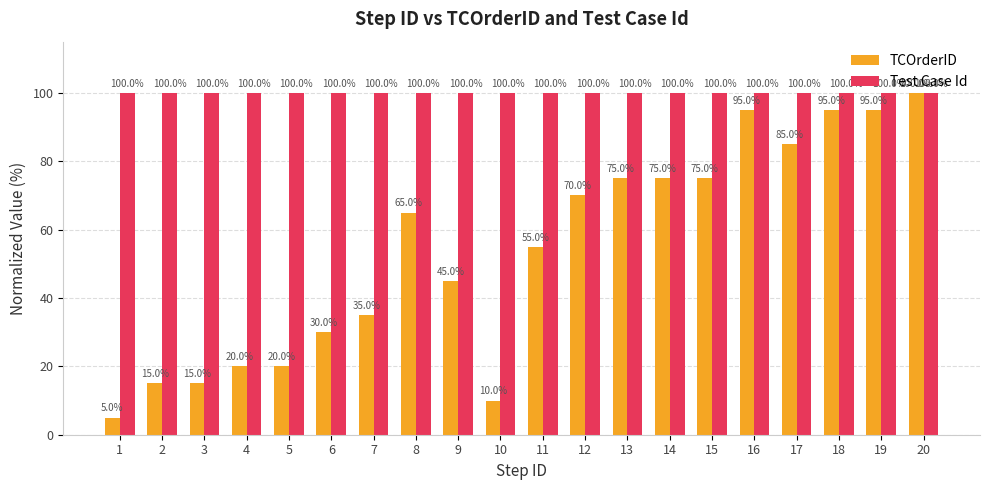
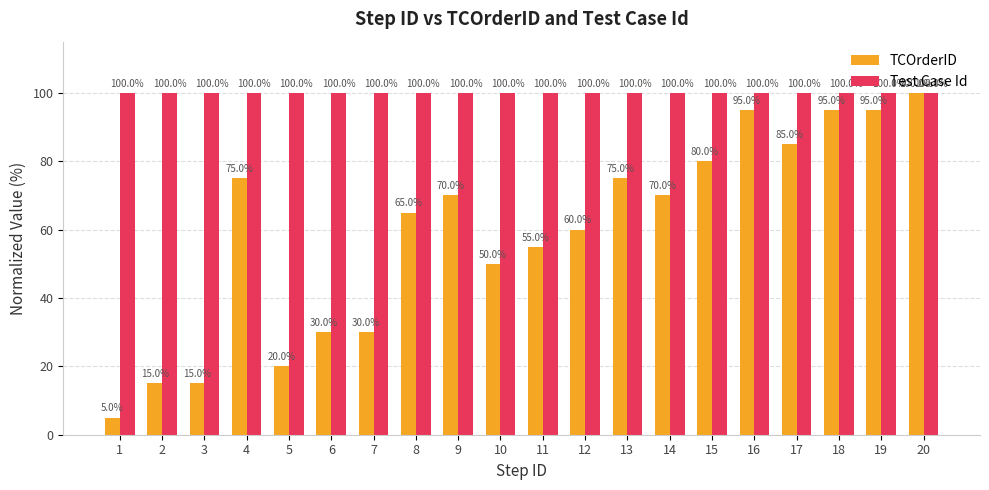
  {
    "TCOrderID": {
      "1": "5.0%",
      "2": "15.0%",
      "3": "15.0%",
-     "4": "20.0%",
+     "4": "75.0%",
      "5": "20.0%",
      "6": "30.0%",
-     "7": "35.0%",
+     "7": "30.0%",
      "8": "65.0%",
-     "9": "45.0%",
-     "10": "10.0%",
+     "9": "70.0%",
+     "10": "50.0%",
      "11": "55.0%",
-     "12": "70.0%",
+     "12": "60.0%",
      "13": "75.0%",
-     "14": "75.0%",
-     "15": "75.0%",
+     "14": "70.0%",
+     "15": "80.0%",
      "16": "95.0%",
      "17": "85.0%",
      "18": "95.0%",
      "19": "95.0%"
    },
    "Test Case Id": {
      "1": "100.0%",
      "2": "100.0%",
      "3": "100.0%",
      "4": "100.0%",
      "5": "100.0%",
      "6": "100.0%",
      "7": "100.0%",
      "8": "100.0%",
      "9": "100.0%",
      "10": "100.0%",
      "11": "100.0%",
      "12": "100.0%",
      "13": "100.0%",
      "14": "100.0%",
      "15": "100.0%",
      "16": "100.0%",
      "17": "100.0%",
      "18": "100.0%"
    }
  }
